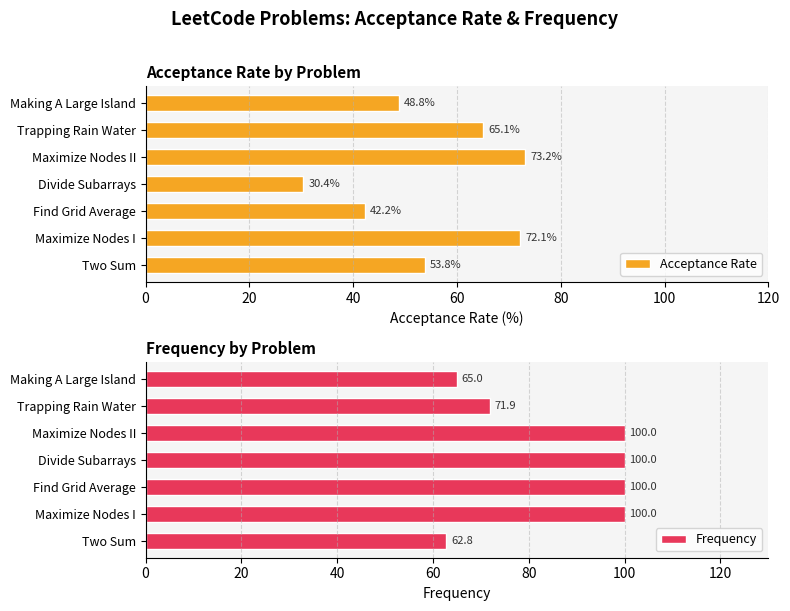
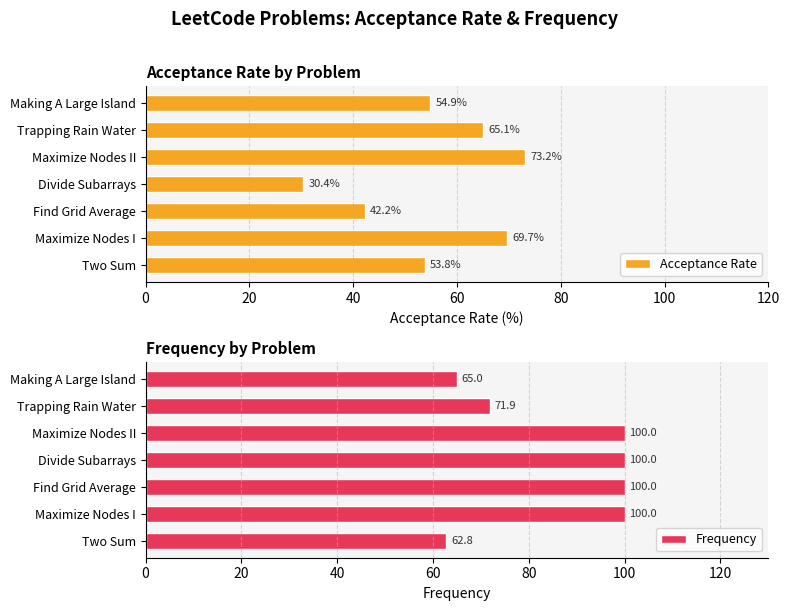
  {
    "Acceptance Rate by Problem": {
-     "Making A Large Island": "48.8%",
+     "Making A Large Island": "54.9%",
      "Trapping Rain Water": "65.1%",
      "Maximize Nodes II": "73.2%",
      "Divide Subarrays": "30.4%",
      "Find Grid Average": "42.2%",
-     "Maximize Nodes I": "72.1%",
+     "Maximize Nodes I": "69.7%",
      "Two Sum": "53.8%"
    },
    "Frequency by Problem": {
      "Making A Large Island": "65.0",
      "Trapping Rain Water": "71.9",
      "Maximize Nodes II": "100.0",
      "Divide Subarrays": "100.0",
      "Find Grid Average": "100.0",
      "Maximize Nodes I": "100.0",
      "Two Sum": "62.8"
    }
  }
